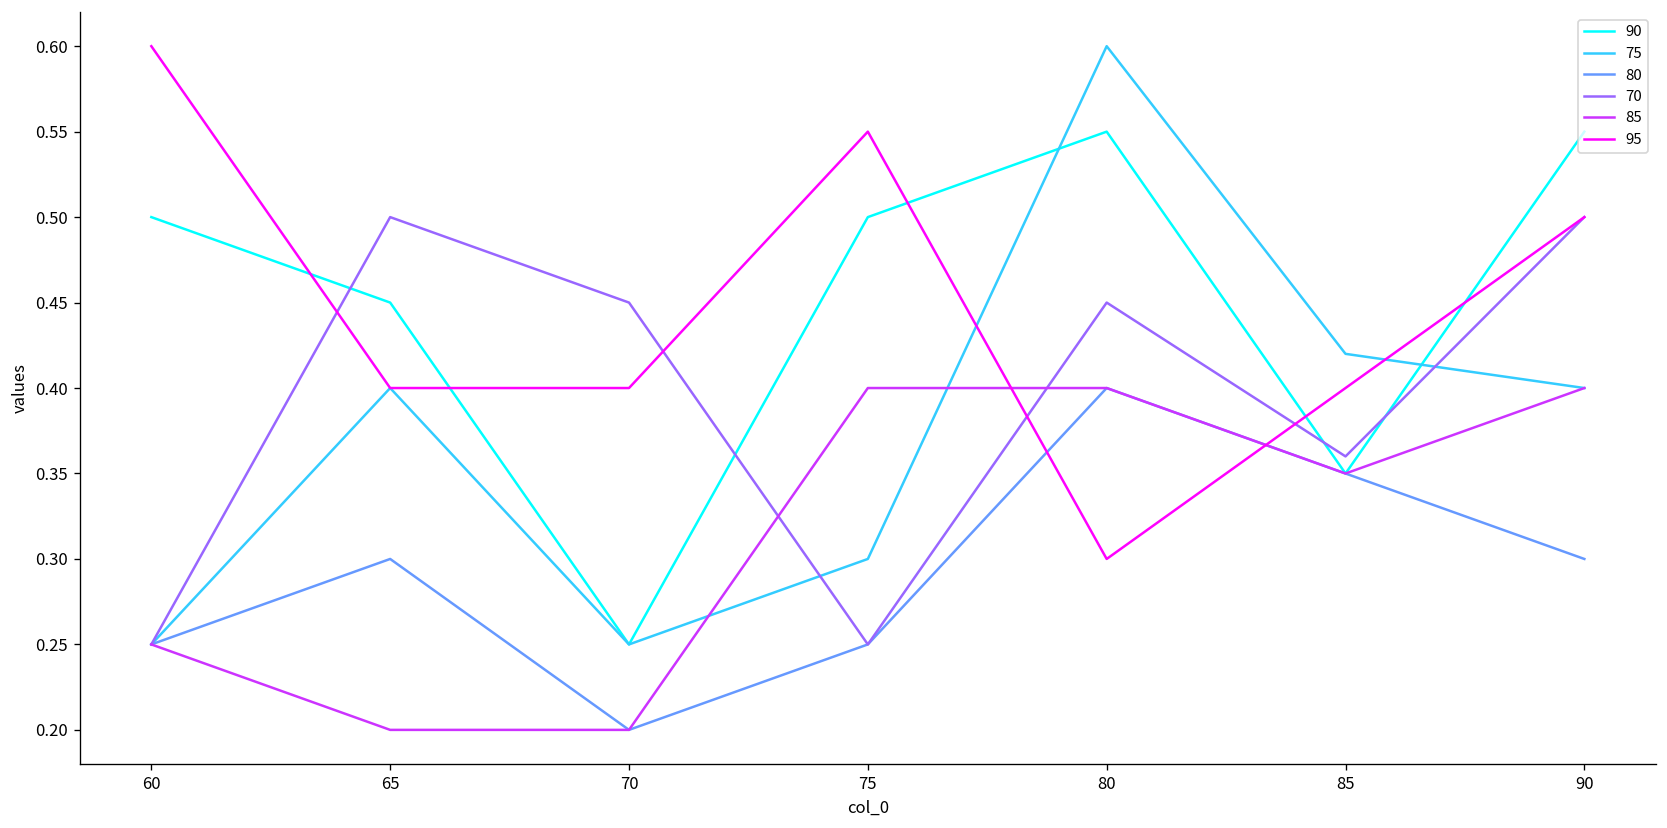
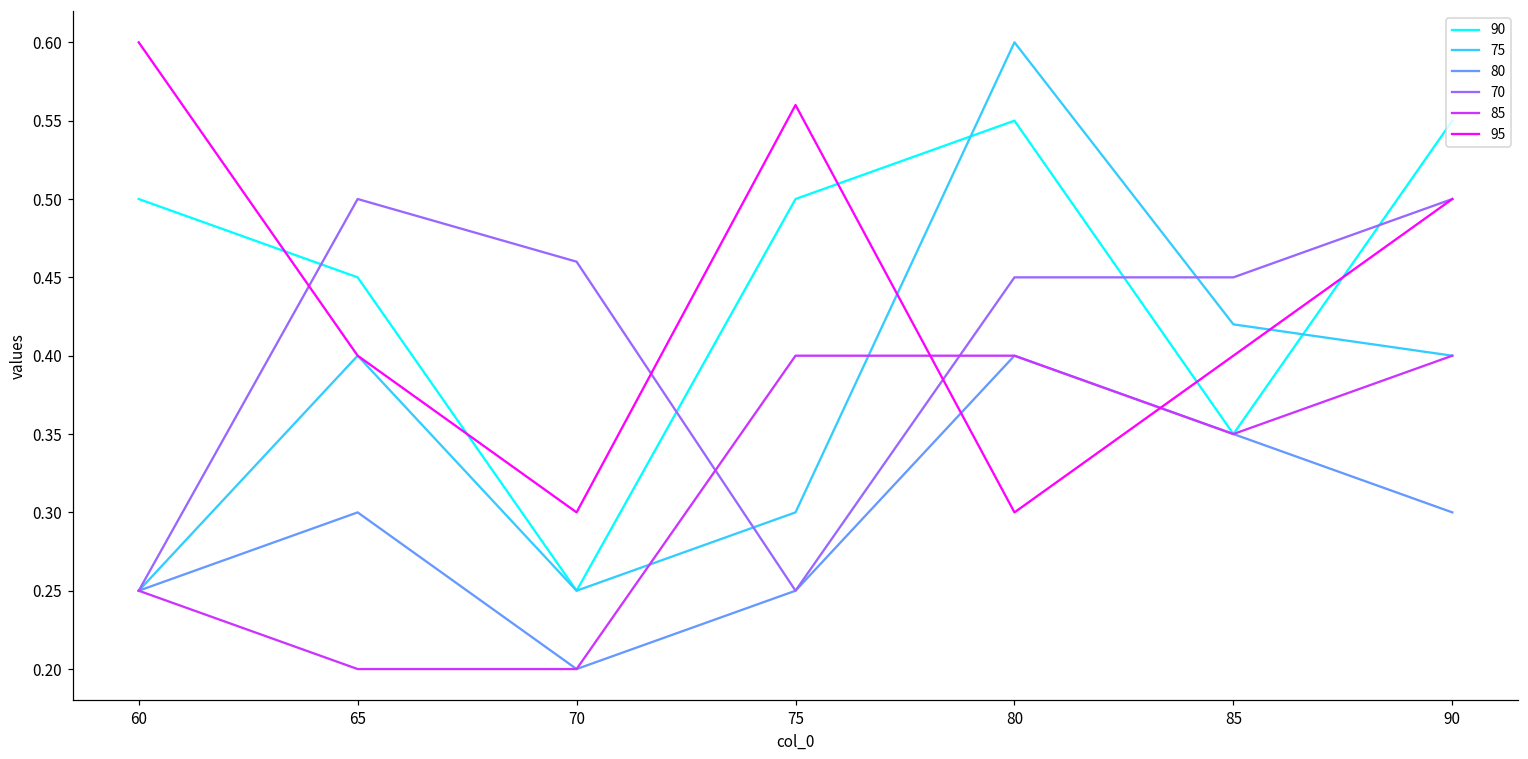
  {
    "90": {
      "60": 0.50,
      "65": 0.45,
      "75": 0.50,
      "80": 0.55
    },
    "75": {
      "75": 0.30,
      "80": 0.60,
      "85": 0.42
    },
    "80": {
      "65": 0.30,
      "90": 0.30
    },
    "70": {
      "65": 0.50,
-     "70": 0.45,
+     "70": 0.46,
      "80": 0.45,
-     "85": 0.36
+     "85": 0.45
    },
    "85": {
      "65": 0.20,
      "75": 0.40
    },
    "95": {
      "60": 0.60,
-     "70": 0.4,
-     "75": 0.55,
+     "70": 0.3,
+     "75": 0.56,
      "80": 0.30,
      "85": 0.40
    }
  }
